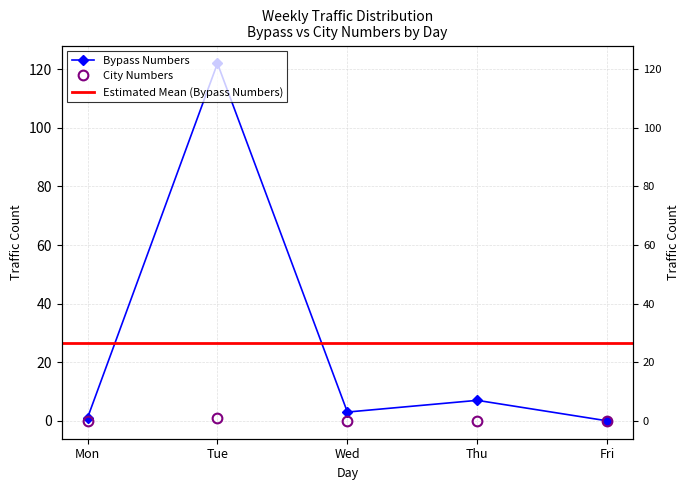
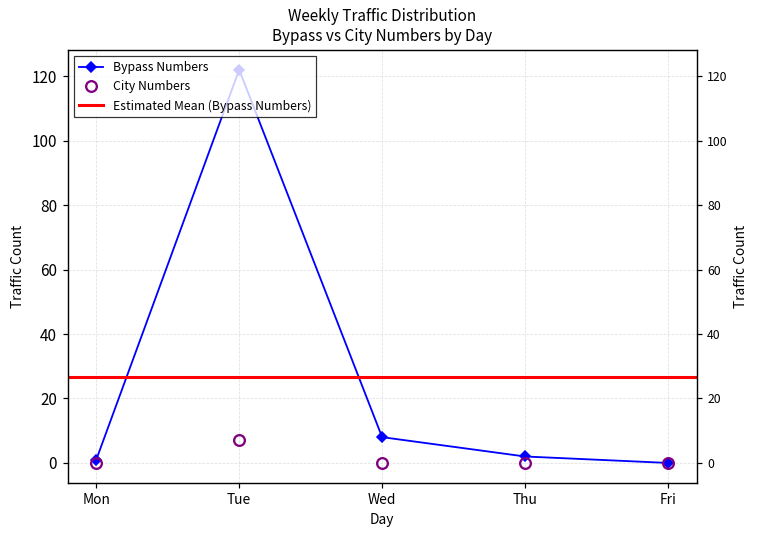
  {
    "Bypass Numbers": {
      "Mon": 1,
-     "Wed": 3,
-     "Thu": 7
+     "Wed": 8,
+     "Thu": 2
    },
    "City Numbers": {
      "Mon": 0,
-     "Tue": 1,
+     "Tue": 7,
      "Wed": 0,
      "Thu": 0
    }
  }
